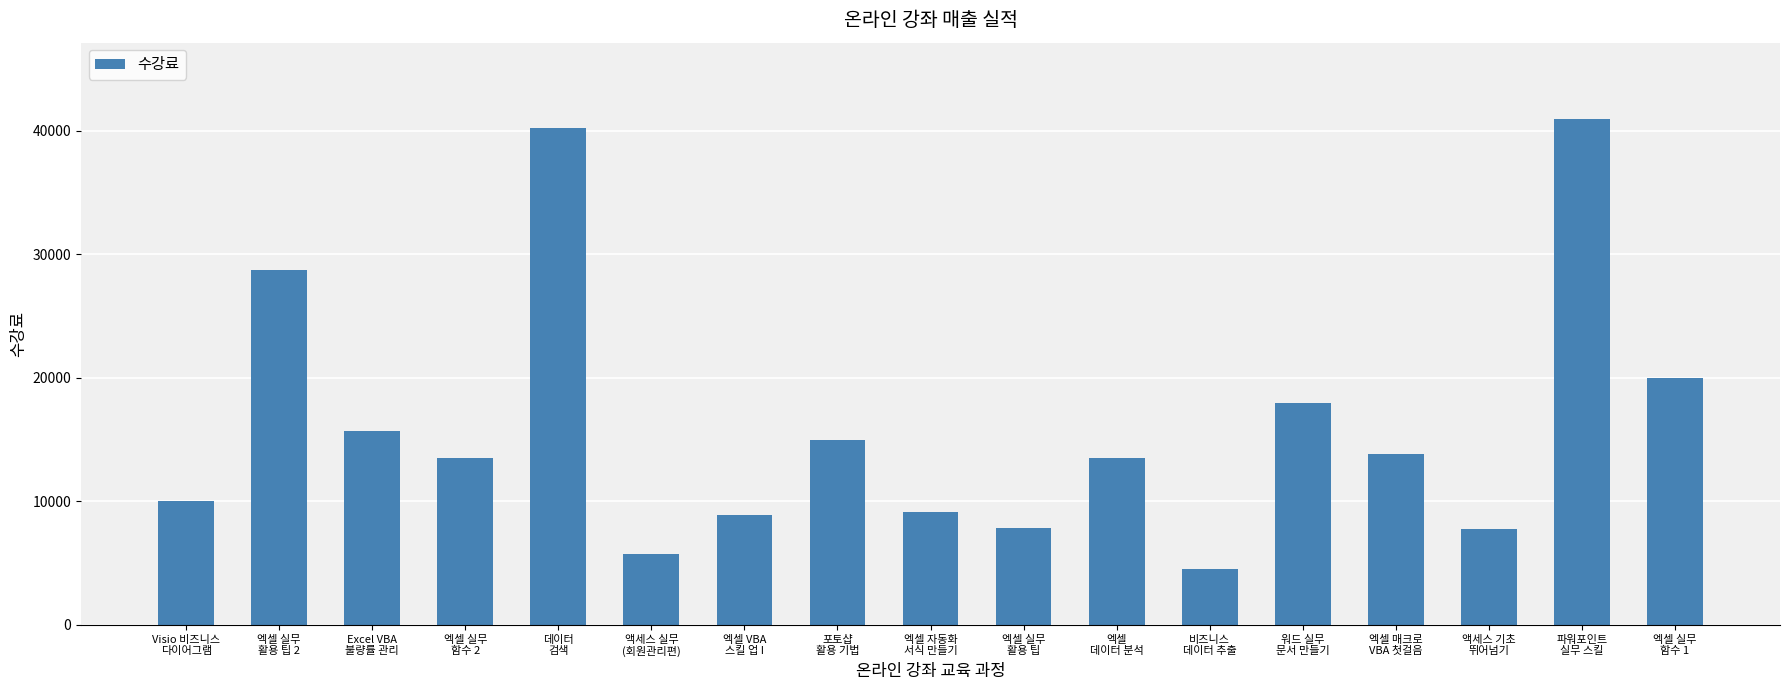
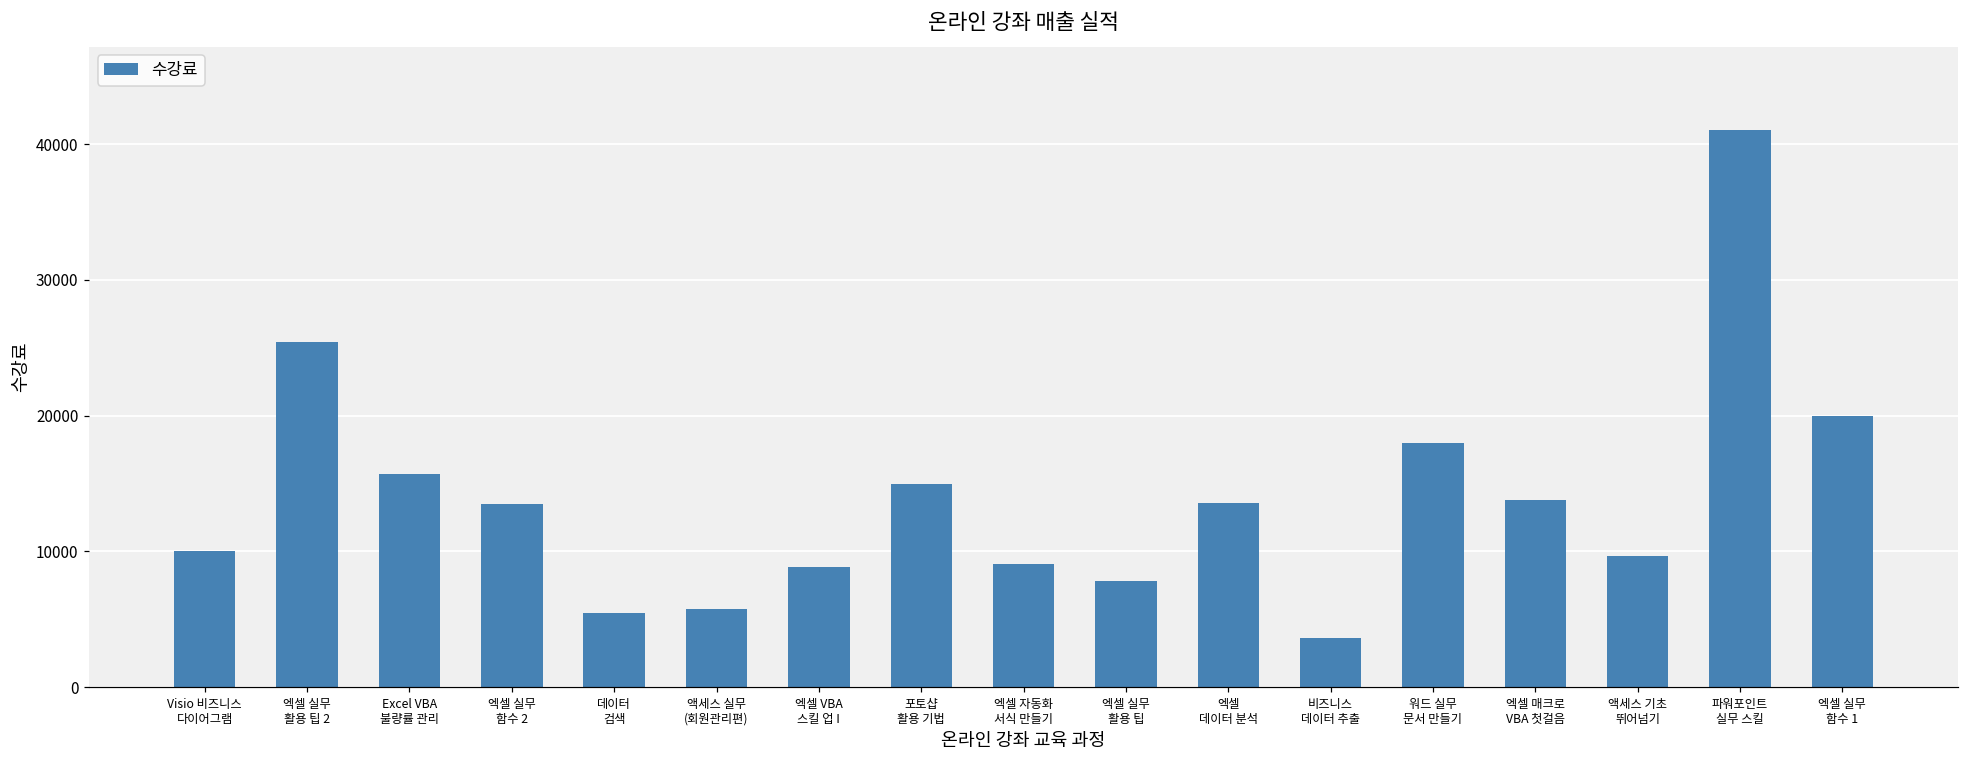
  {
    "Visio 비즈니스 다이어그램": 10000,
-   "엑셀 실무 활용 팁 2": 28800,
+   "엑셀 실무 활용 팁 2": 25400,
    "Excel VBA 불량률 관리": 15700,
    "엑셀 실무 함수 2": 13500,
-   "데이터 검색": 40200,
+   "데이터 검색": 5500,
    "액세스 실무 (회원관리편)": 5700,
    "엑셀 VBA 스킬 업 I": 8900,
    "포토샵 활용 기법": 15000,
    "엑셀 자동화 서식 만들기": 9100,
    "엑셀 실무 활용 팁": 7800,
    "엑셀 데이터 분석": 13500,
-   "비즈니스 데이터 추출": 4500,
+   "비즈니스 데이터 추출": 3600,
    "워드 실무 문서 만들기": 18000,
    "엑셀 매크로 VBA 첫걸음": 13800,
-   "액세스 기초 뛰어넘기": 7800,
+   "액세스 기초 뛰어넘기": 9700,
    "파워포인트 실무 스킬": 41000,
    "엑셀 실무 함수 1": 20000
  }
